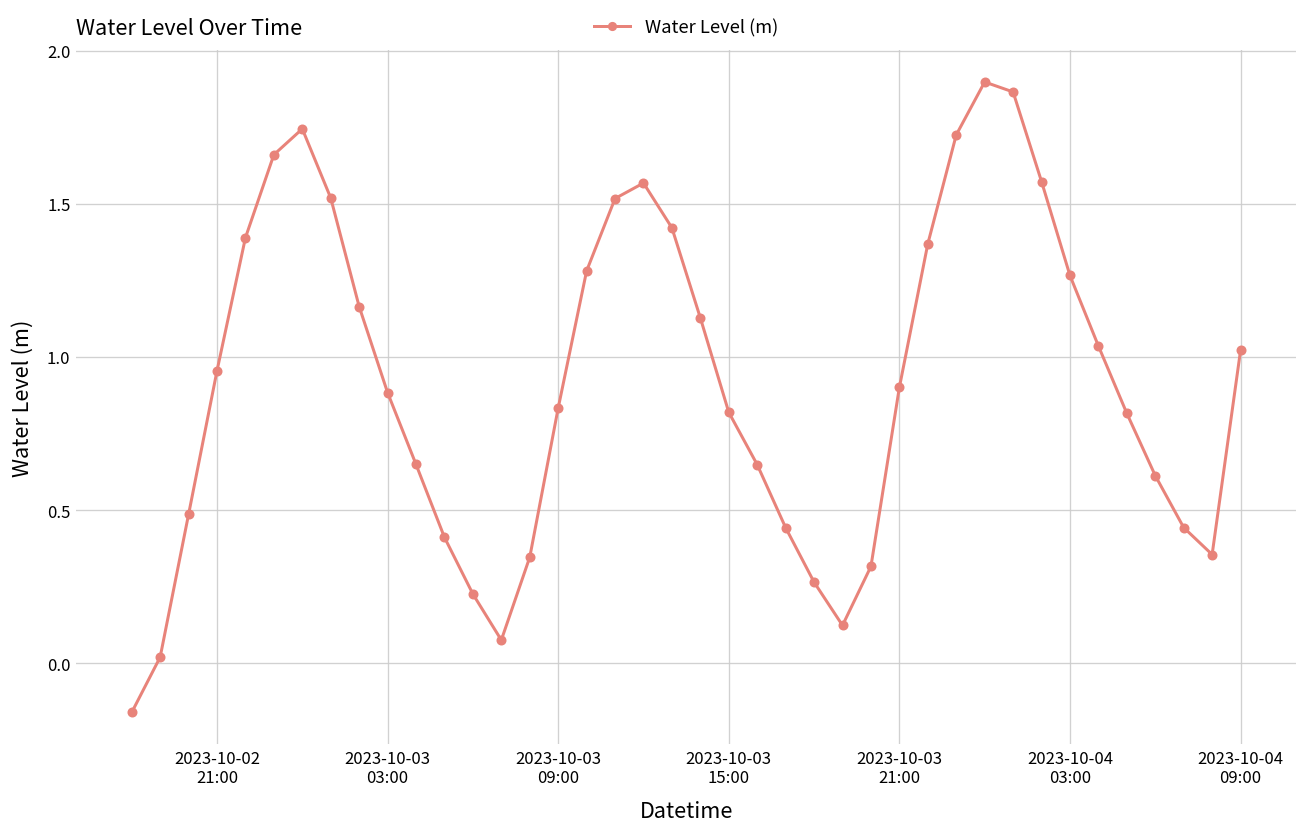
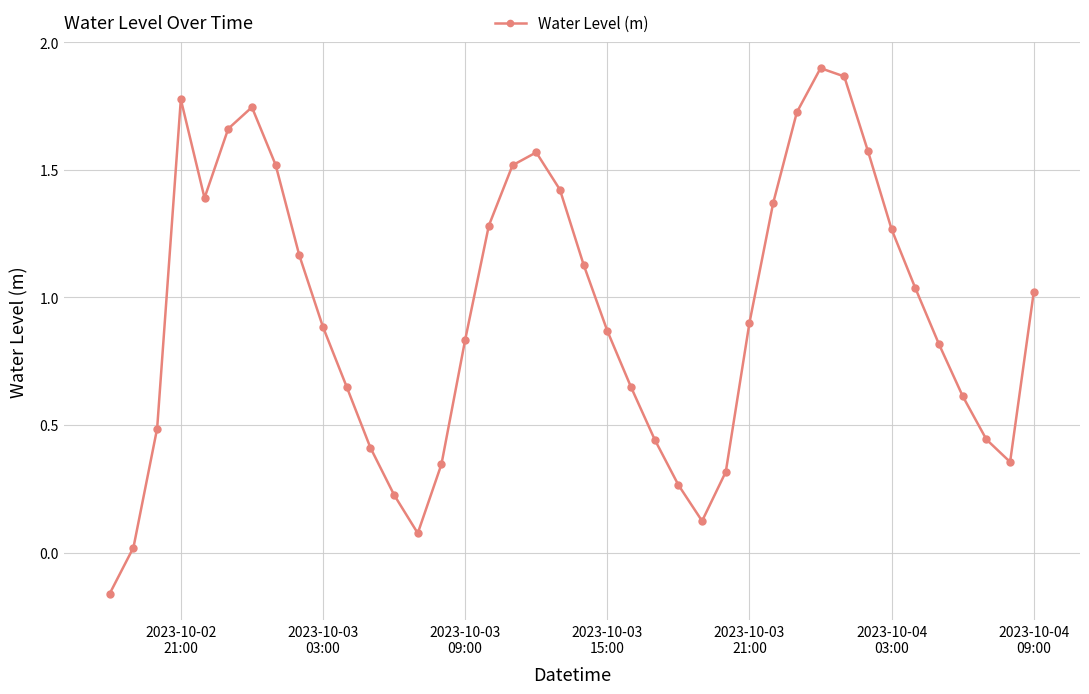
  {
-   "2023-10-02 21:00": 0.96,
+   "2023-10-02 21:00": 1.78,
    "2023-10-03 03:00": 0.88,
    "2023-10-03 09:00": 0.83,
-   "2023-10-03 15:00": 0.82,
+   "2023-10-03 15:00": 0.87,
    "2023-10-03 21:00": 0.90,
    "2023-10-04 03:00": 1.27,
    "2023-10-04 09:00": 1.02
  }
